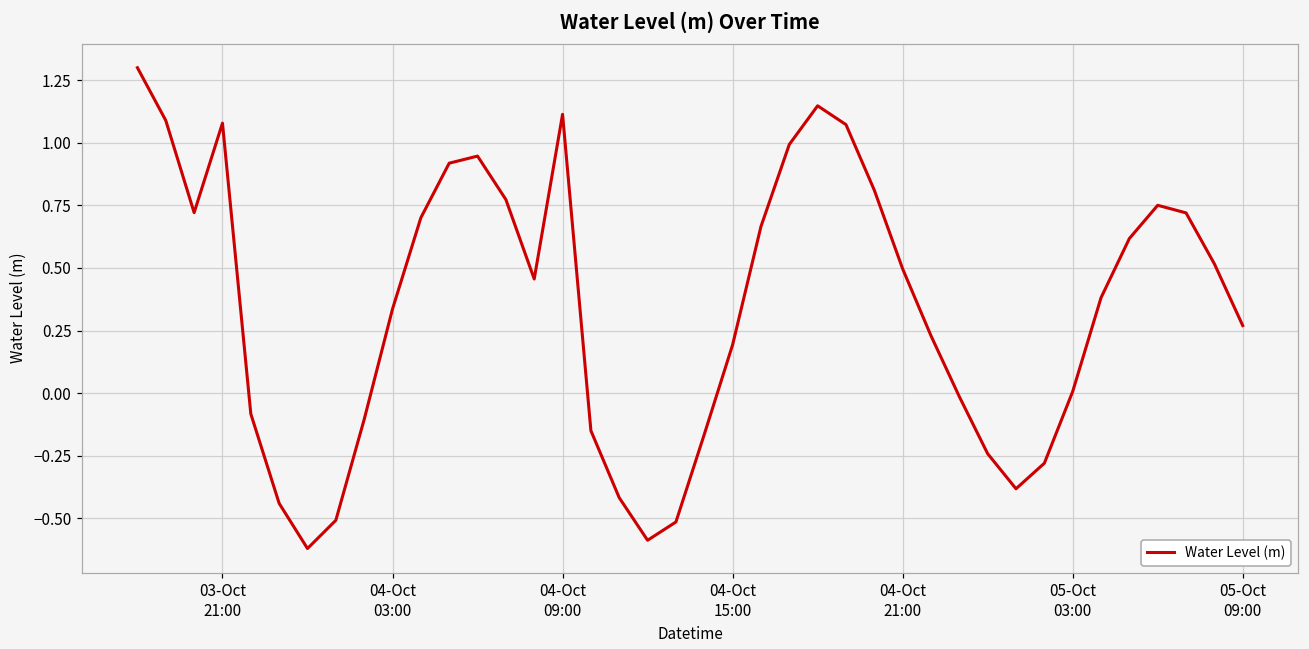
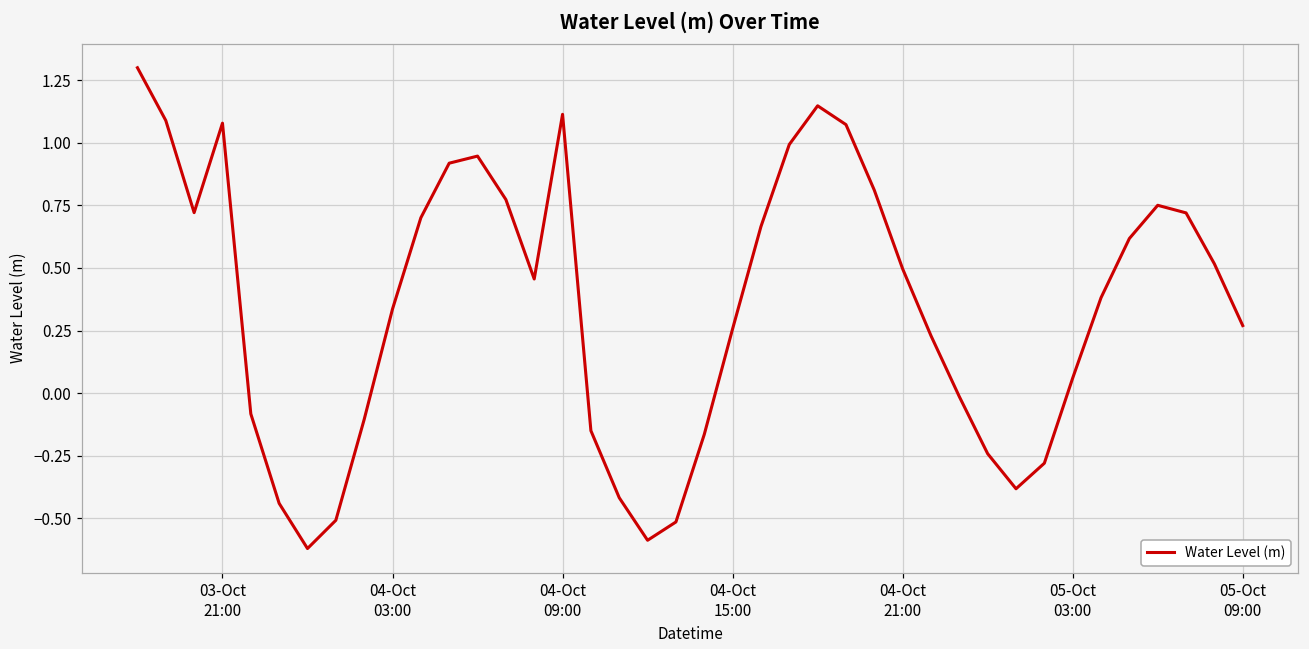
  {
    "03-Oct 21:00": 1.08,
    "04-Oct 03:00": 0.34,
    "04-Oct 09:00": 1.11,
-   "04-Oct 15:00": 0.19,
+   "04-Oct 15:00": 0.26,
    "04-Oct 21:00": 0.50,
-   "05-Oct 03:00": 0.01,
+   "05-Oct 03:00": 0.06,
    "05-Oct 09:00": 0.27
  }
